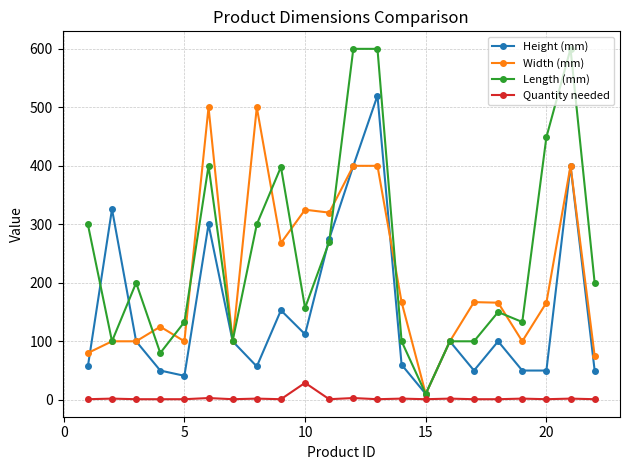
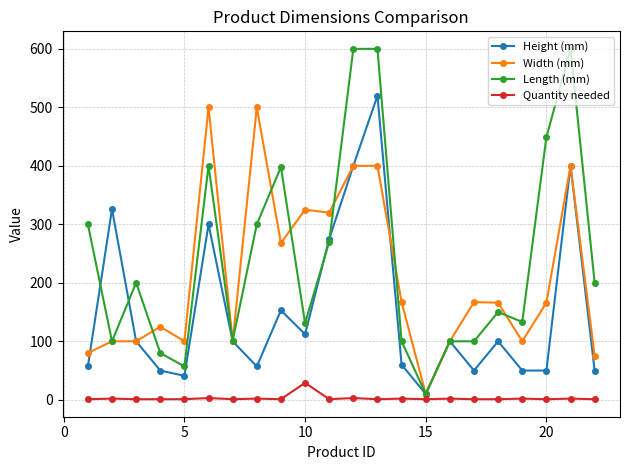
  {
    "Height (mm)": {
      "5": 40,
      "10": 110,
      "20": 50
    },
    "Width (mm)": {
      "5": 100,
      "10": 330,
      "20": 170
    },
    "Length (mm)": {
-     "5": 130,
-     "10": 160,
+     "5": 60,
+     "10": 130,
      "20": 450
    },
    "Quantity needed": {
      "5": 0,
      "10": 30,
      "15": 0,
      "20": 0
    }
  }
